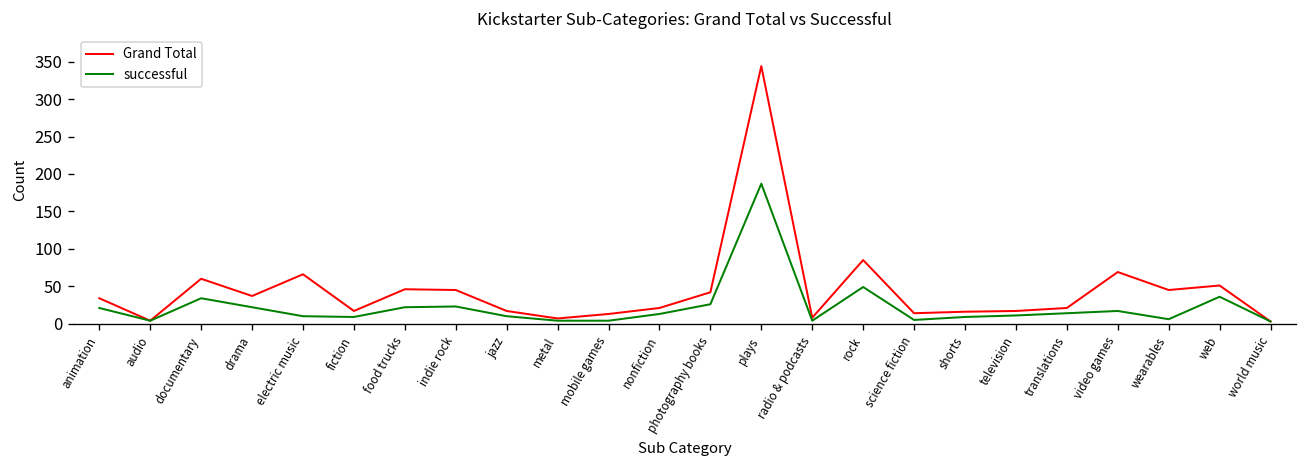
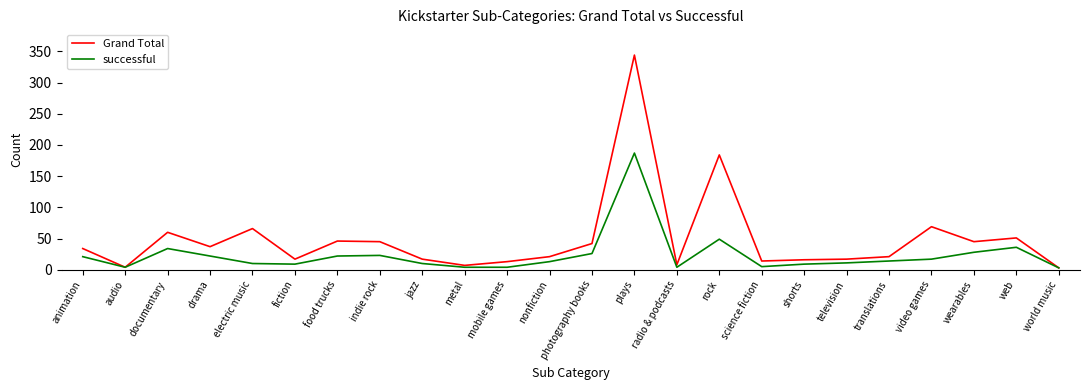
  {
    "Grand Total": {
      "animation": 30,
      "documentary": 60,
      "drama": 40,
      "electric music": 70,
      "fiction": 20,
      "food trucks": 50,
      "indie rock": 50,
      "jazz": 20,
      "mobile games": 10,
      "nonfiction": 20,
      "photography books": 40,
      "plays": 340,
-     "rock": 90,
+     "rock": 180,
      "science fiction": 10,
      "shorts": 20,
      "television": 20,
      "translations": 20,
      "video games": 70,
      "wearables": 50,
      "web": 50
    },
    "successful": {
      "animation": 20,
      "documentary": 30,
      "drama": 20,
      "electric music": 10,
      "fiction": 10,
      "food trucks": 20,
      "indie rock": 20,
      "jazz": 10,
      "mobile games": 0,
      "nonfiction": 10,
      "photography books": 30,
      "plays": 190,
      "rock": 50,
      "science fiction": 10,
      "shorts": 10,
      "television": 10,
      "translations": 10,
      "video games": 20,
-     "wearables": 10,
+     "wearables": 30,
      "web": 40
    }
  }
